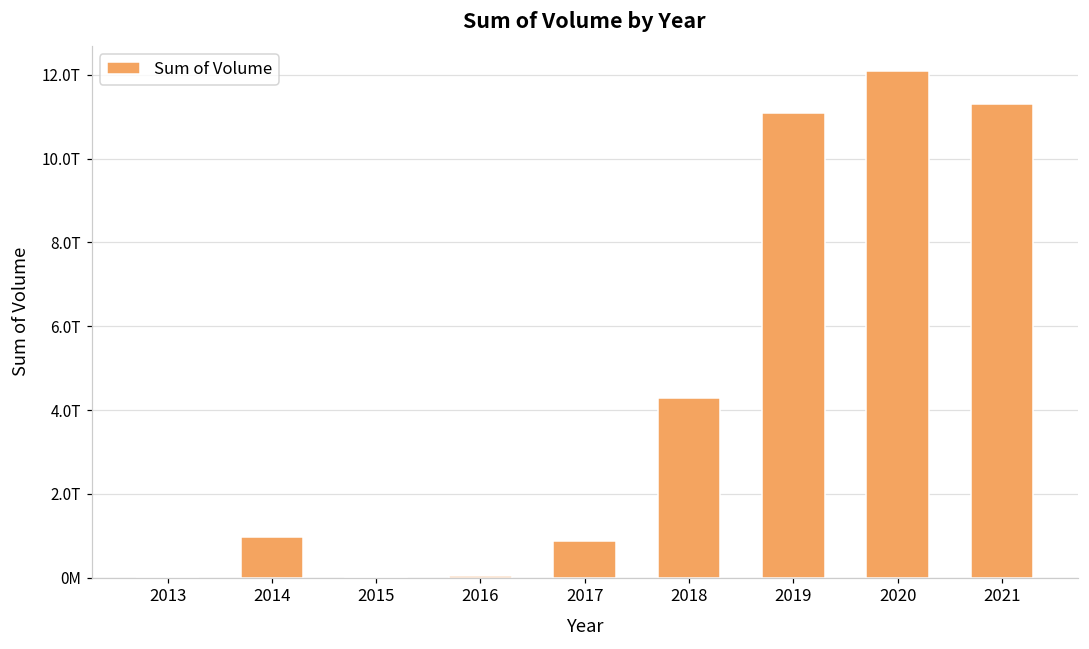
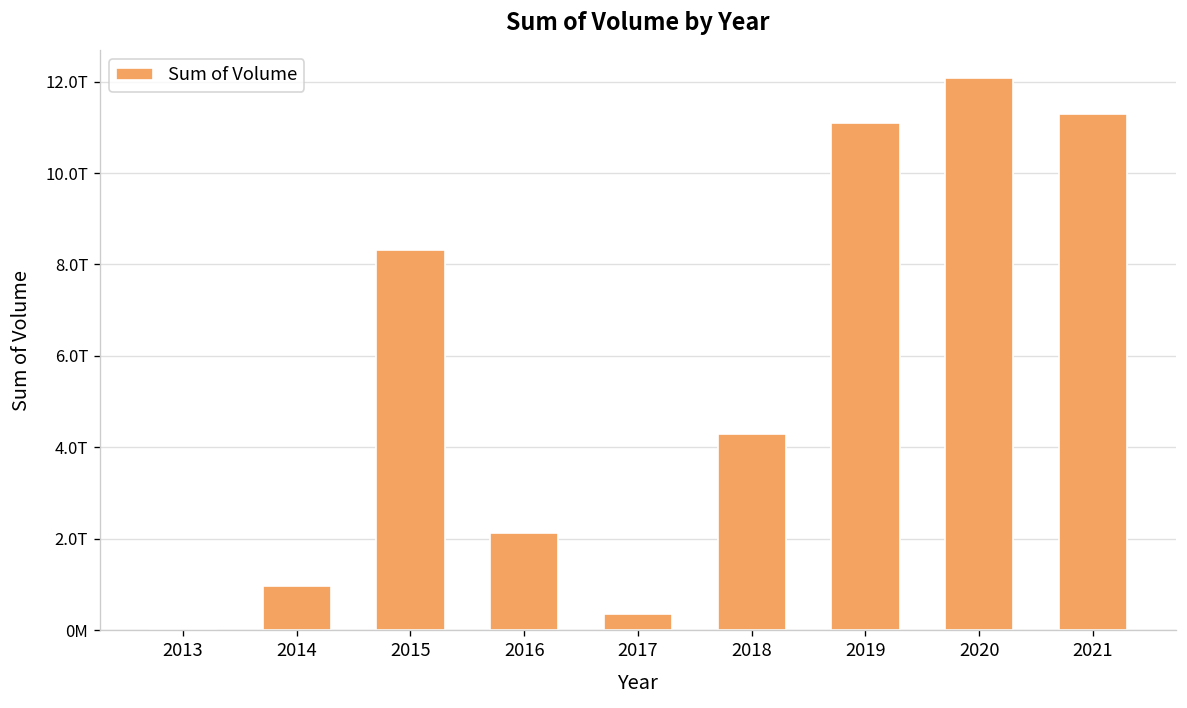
  {
    "2014": "1.0T",
-   "2015": "0.0T",
-   "2016": "0.0T",
-   "2017": "0.9T",
+   "2015": "8.3T",
+   "2016": "2.1T",
+   "2017": "0.4T",
    "2018": "4.3T",
    "2019": "11.1T",
    "2020": "12.1T",
    "2021": "11.3T"
  }
